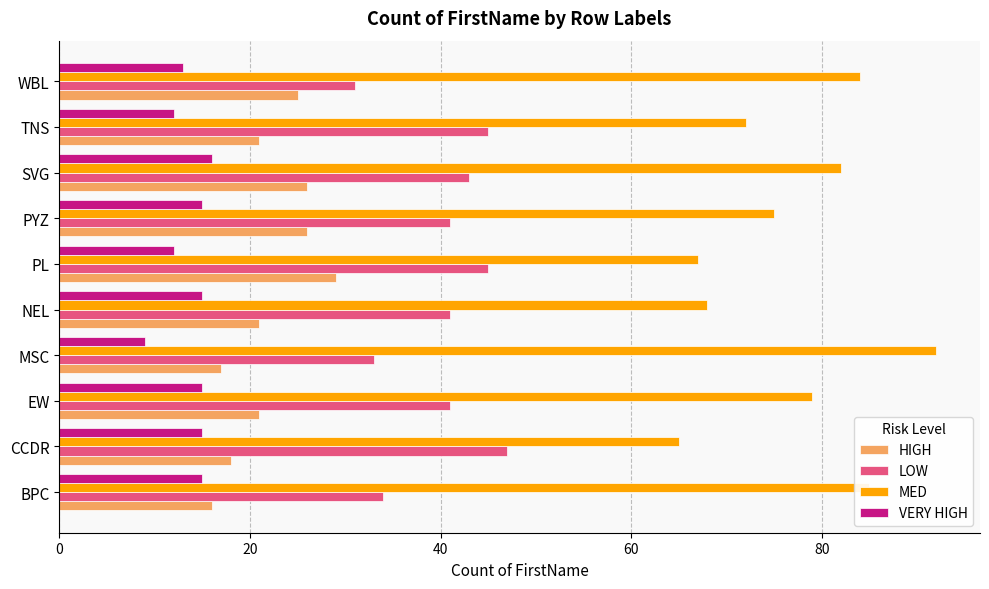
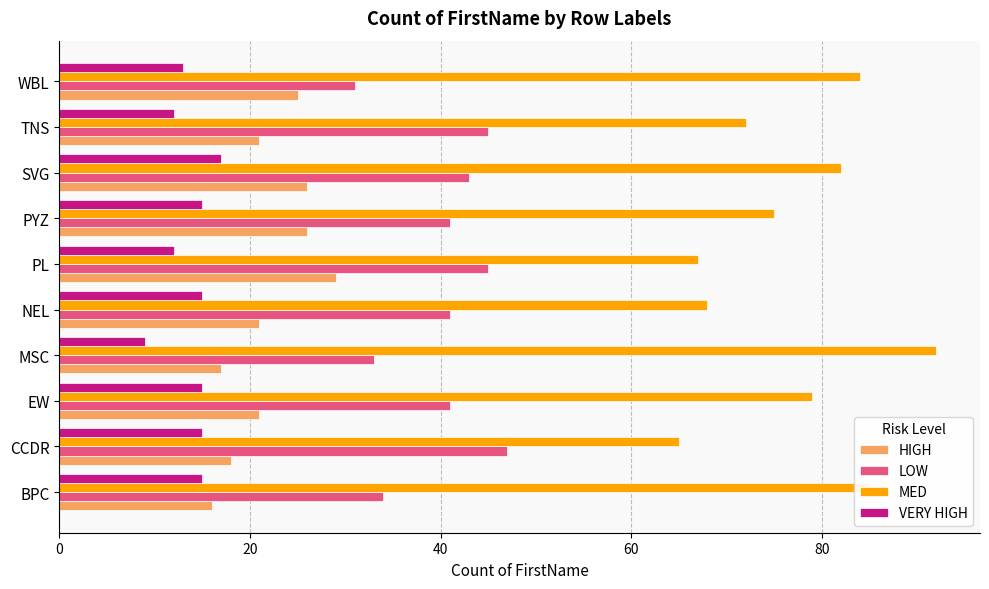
  {
    "HIGH": {
      "WBL": 25,
      "TNS": 21,
      "SVG": 26,
      "PYZ": 26,
      "PL": 29,
      "NEL": 21,
      "MSC": 17,
      "EW": 21,
      "CCDR": 18,
      "BPC": 16
    },
    "LOW": {
      "WBL": 31,
      "TNS": 45,
      "SVG": 43,
      "PYZ": 41,
      "PL": 45,
      "NEL": 41,
      "MSC": 33,
      "EW": 41,
      "CCDR": 47,
      "BPC": 34
    },
    "MED": {
      "WBL": 84,
      "TNS": 72,
      "SVG": 82,
      "PYZ": 75,
      "PL": 67,
      "NEL": 68,
      "MSC": 92,
      "EW": 79,
      "CCDR": 65
    },
    "VERY HIGH": {
      "WBL": 13,
      "TNS": 12,
-     "SVG": 16,
+     "SVG": 17,
      "PYZ": 15,
      "PL": 12,
      "NEL": 15,
      "MSC": 9,
      "EW": 15,
      "CCDR": 15,
      "BPC": 15
    }
  }
